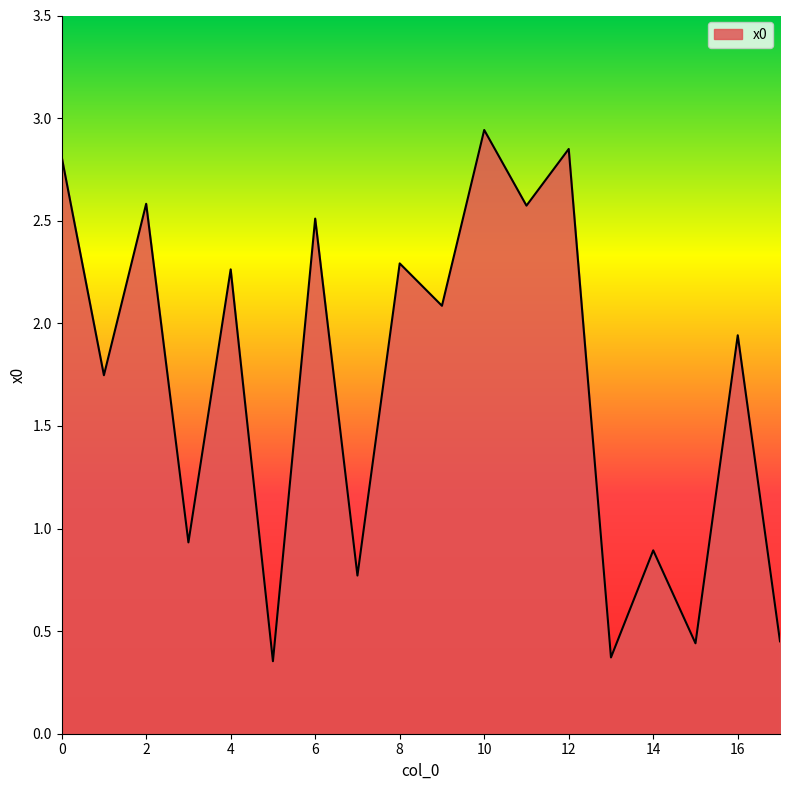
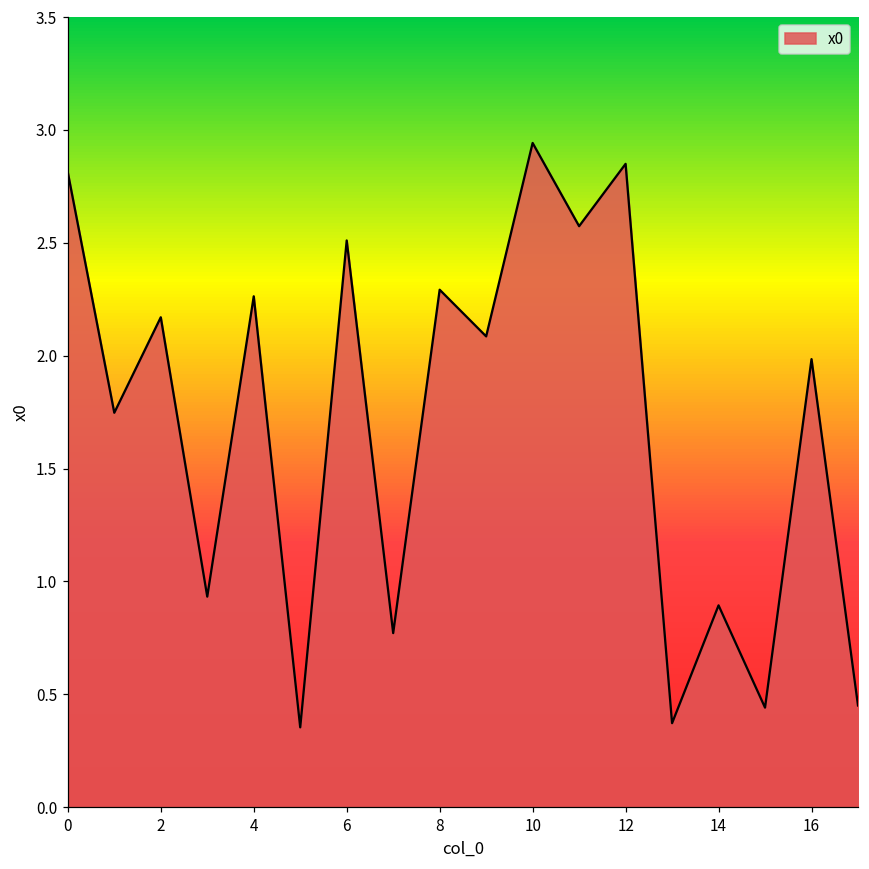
  {
    "0": 2.81,
-   "2": 2.58,
+   "2": 2.17,
    "4": 2.26,
    "6": 2.51,
    "8": 2.29,
    "10": 2.94,
    "12": 2.85,
    "14": 0.89,
-   "16": 1.94
+   "16": 1.98
  }
